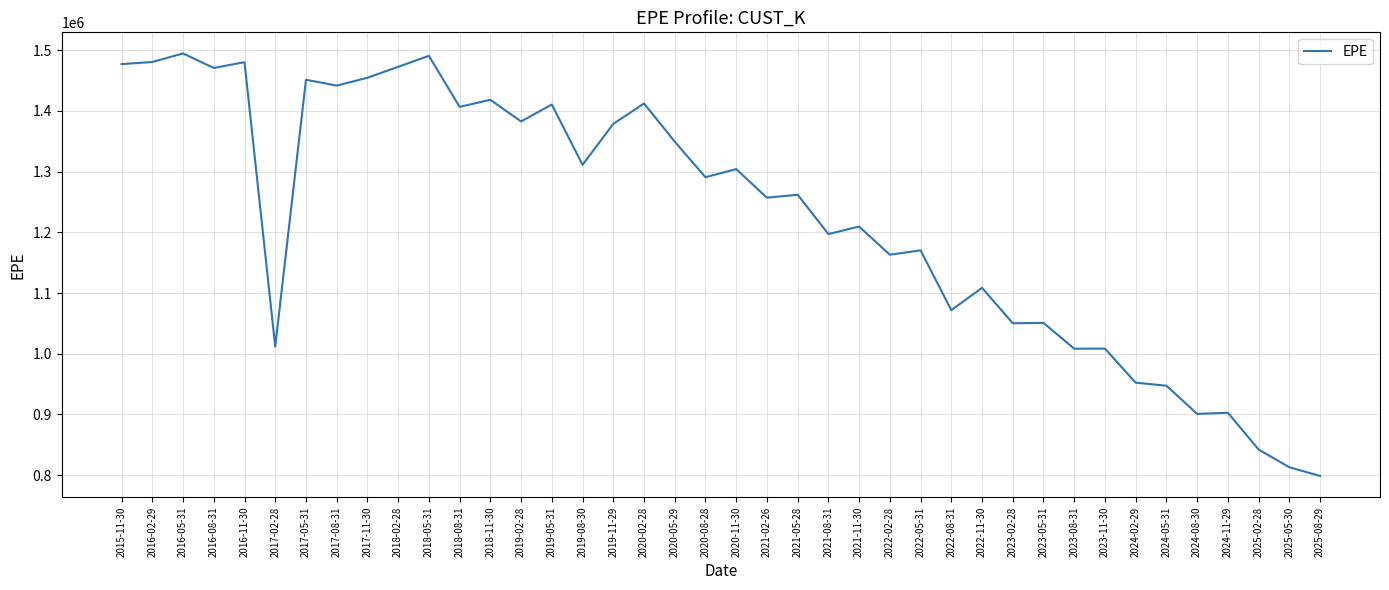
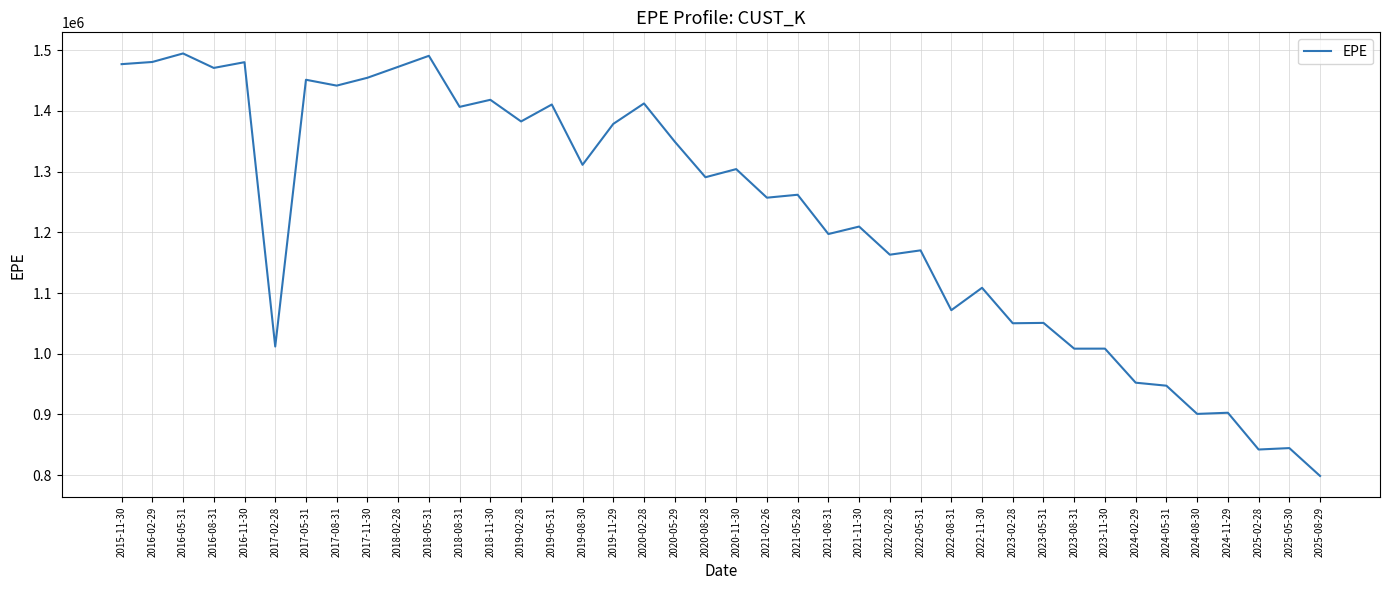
  {
    "2015-11-30": 1480000,
    "2016-02-29": 1480000,
    "2016-05-31": 1490000,
    "2016-08-31": 1470000,
    "2016-11-30": 1480000,
    "2017-02-28": 1010000,
    "2017-05-31": 1450000,
    "2017-08-31": 1440000,
    "2017-11-30": 1450000,
    "2018-02-28": 1470000,
    "2018-05-31": 1490000,
    "2018-08-31": 1410000,
    "2018-11-30": 1420000,
    "2019-02-28": 1380000,
    "2019-05-31": 1410000,
    "2019-08-30": 1310000,
    "2019-11-29": 1380000,
    "2020-02-28": 1410000,
    "2020-05-29": 1350000,
    "2020-08-28": 1290000,
    "2020-11-30": 1300000,
    "2021-02-26": 1260000,
    "2021-05-28": 1260000,
    "2021-08-31": 1200000,
    "2021-11-30": 1210000,
    "2022-02-28": 1160000,
    "2022-05-31": 1170000,
    "2022-08-31": 1070000,
    "2022-11-30": 1110000,
    "2023-02-28": 1050000,
    "2023-05-31": 1050000,
    "2023-08-31": 1010000,
    "2023-11-30": 1010000,
    "2024-02-29": 950000,
    "2024-05-31": 950000,
    "2024-08-30": 900000,
    "2024-11-29": 900000,
    "2025-02-28": 840000,
-   "2025-05-30": 810000,
+   "2025-05-30": 840000,
    "2025-08-29": 800000
  }
